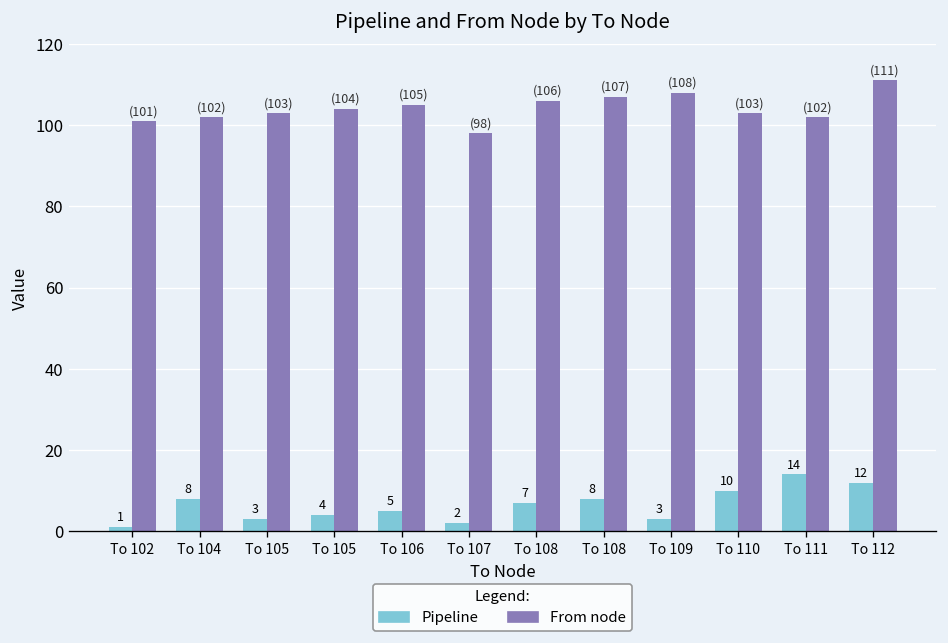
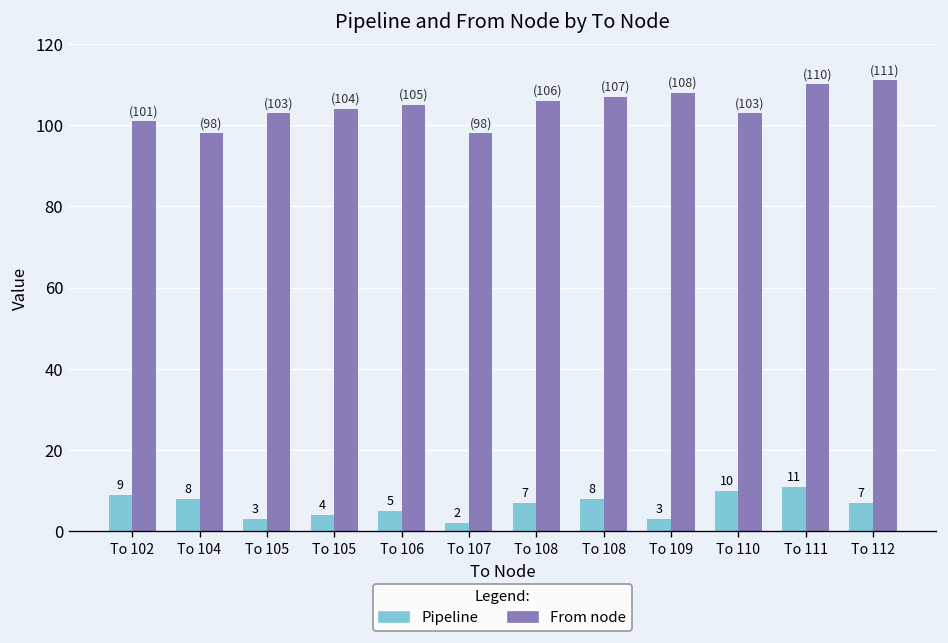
  {
    "Pipeline": {
-     "To 102": "1",
+     "To 102": "9",
      "To 104": "8",
      "To 106": "5",
      "To 107": "2",
      "To 109": "3",
      "To 110": "10",
-     "To 111": "14",
-     "To 112": "12"
+     "To 111": "11",
+     "To 112": "7"
    },
    "From node": {
      "To 102": "(101)",
-     "To 104": "(102)",
+     "To 104": "(98)",
      "To 106": "(105)",
      "To 107": "(98)",
      "To 109": "(108)",
      "To 110": "(103)",
-     "To 111": "(102)",
+     "To 111": "(110)",
      "To 112": "(111)"
    }
  }
